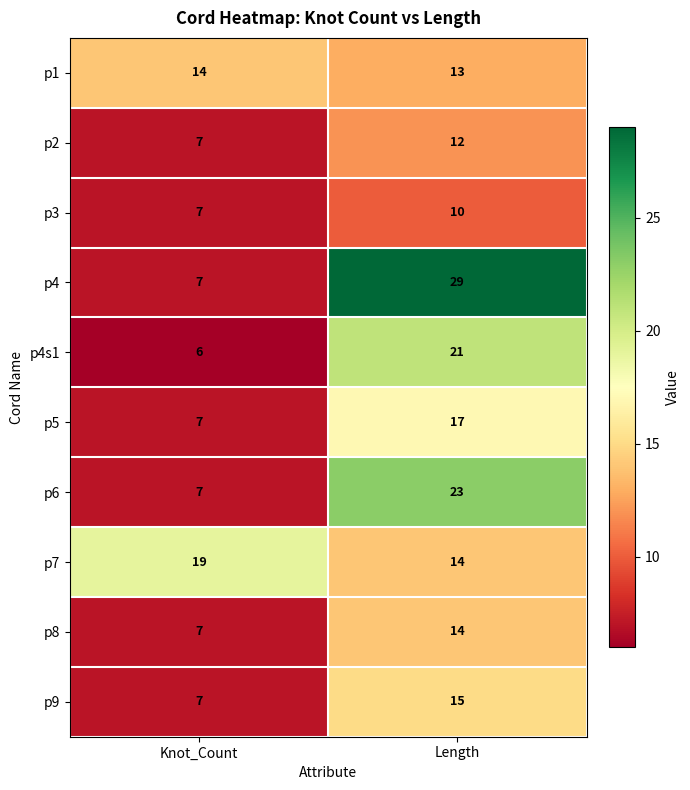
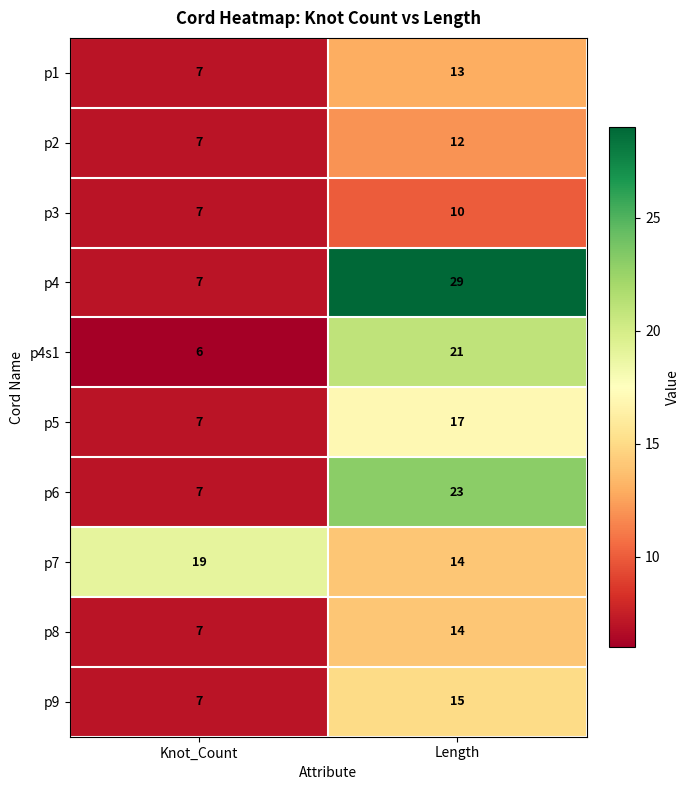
  {
    "p1": {
-     "Knot_Count": 14,
+     "Knot_Count": 7,
      "Length": 13
    },
    "p2": {
      "Knot_Count": 7,
      "Length": 12
    },
    "p3": {
      "Knot_Count": 7,
      "Length": 10
    },
    "p4": {
      "Knot_Count": 7,
      "Length": 29
    },
    "p4s1": {
      "Knot_Count": 6,
      "Length": 21
    },
    "p5": {
      "Knot_Count": 7,
      "Length": 17
    },
    "p6": {
      "Knot_Count": 7,
      "Length": 23
    },
    "p7": {
      "Knot_Count": 19,
      "Length": 14
    },
    "p8": {
      "Knot_Count": 7,
      "Length": 14
    },
    "p9": {
      "Knot_Count": 7,
      "Length": 15
    }
  }
